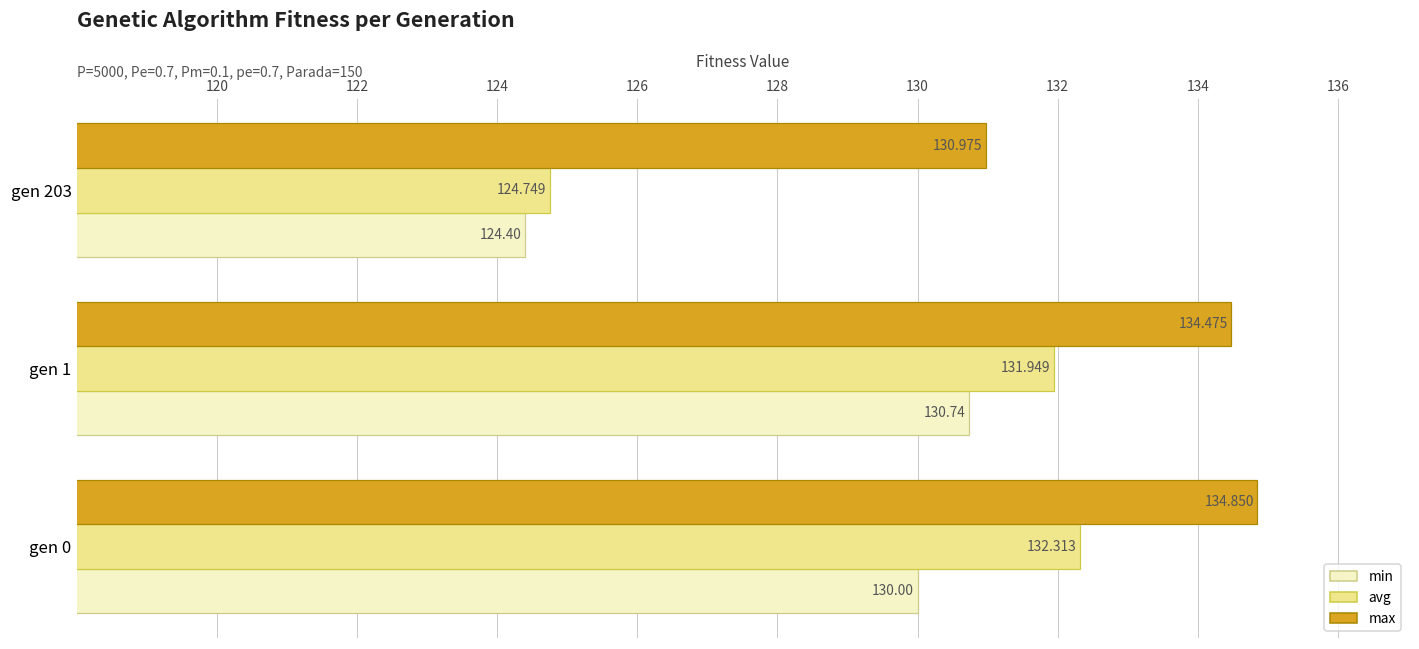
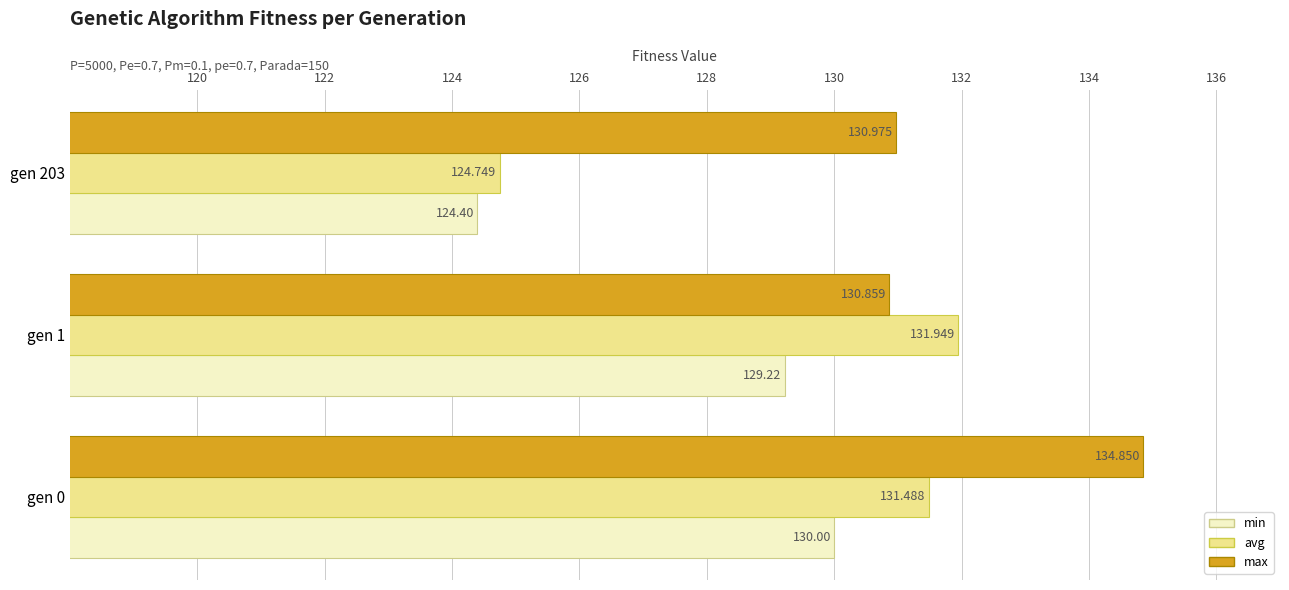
  {
    "min": {
      "gen 203": 124.40,
-     "gen 1": 130.74,
+     "gen 1": 129.22,
      "gen 0": 130.00
    },
    "avg": {
      "gen 203": 124.749,
      "gen 1": 131.949,
-     "gen 0": 132.313
+     "gen 0": 131.488
    },
    "max": {
      "gen 203": 130.975,
-     "gen 1": 134.475,
+     "gen 1": 130.859,
      "gen 0": 134.850
    }
  }
